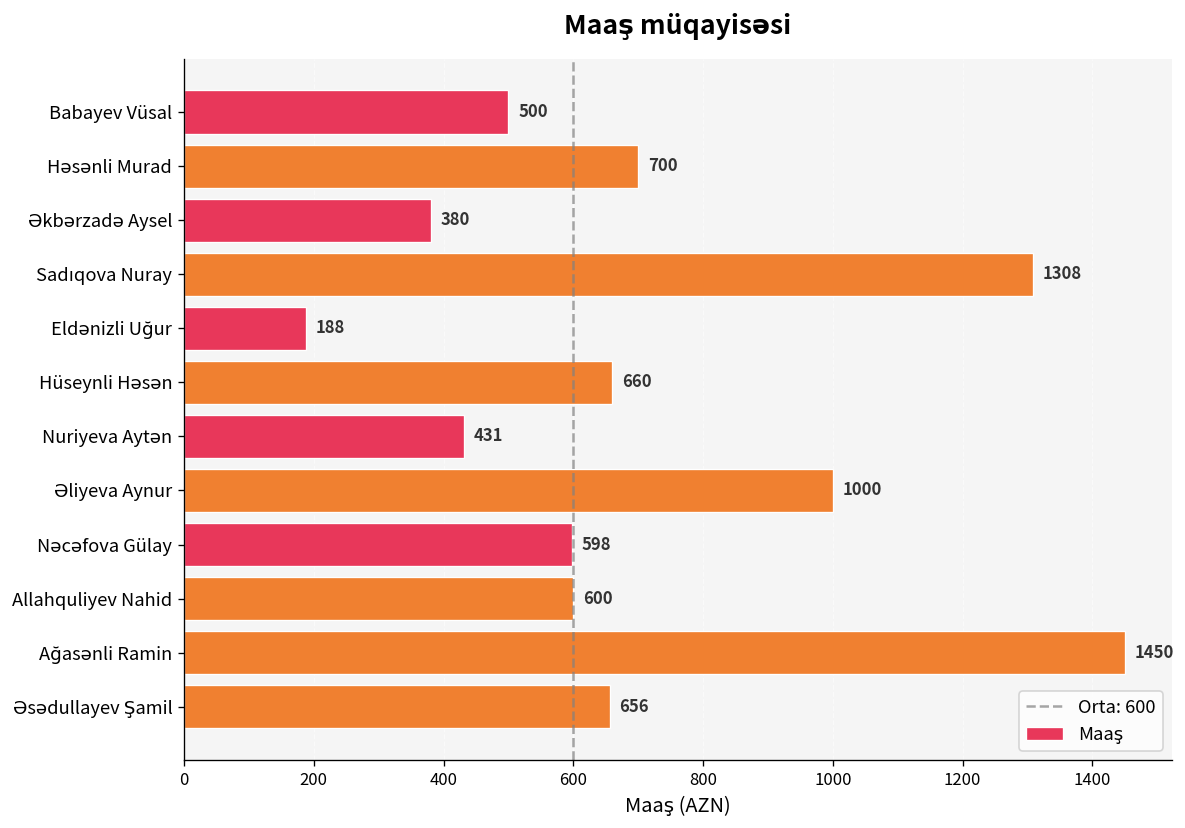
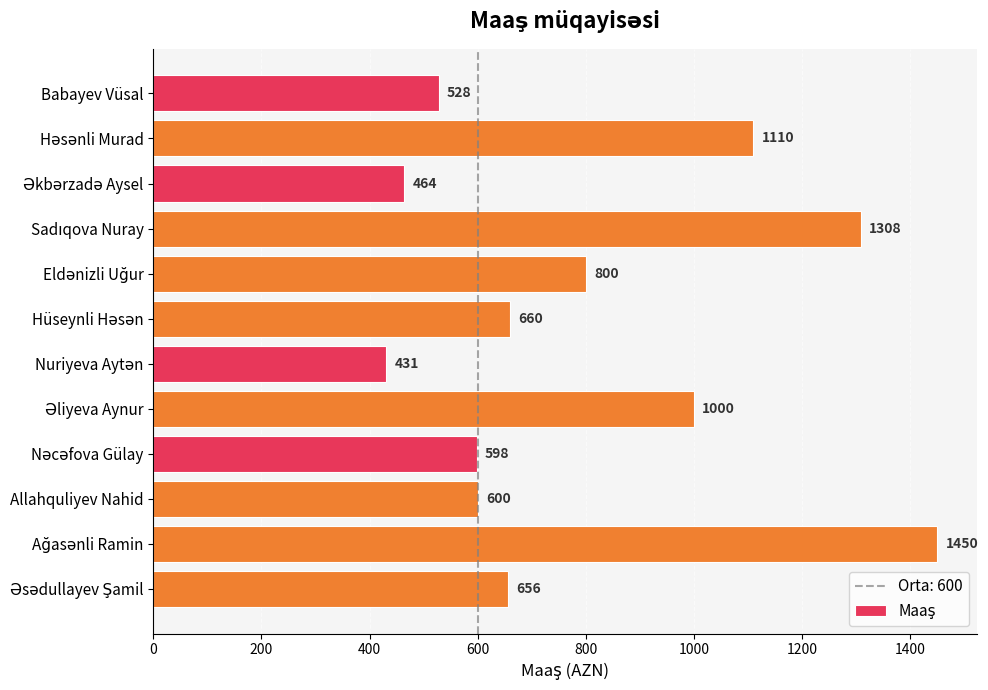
  {
-   "Babayev Vüsal": 500,
-   "Həsənli Murad": 700,
-   "Əkbərzadə Aysel": 380,
+   "Babayev Vüsal": 528,
+   "Həsənli Murad": 1110,
+   "Əkbərzadə Aysel": 464,
    "Sadıqova Nuray": 1308,
-   "Eldənizli Uğur": 188,
+   "Eldənizli Uğur": 800,
    "Hüseynli Həsən": 660,
    "Nuriyeva Aytən": 431,
    "Əliyeva Aynur": 1000,
    "Nəcəfova Gülay": 598,
    "Allahquliyev Nahid": 600,
    "Ağasənli Ramin": 1450,
    "Əsədullayev Şamil": 656
  }
